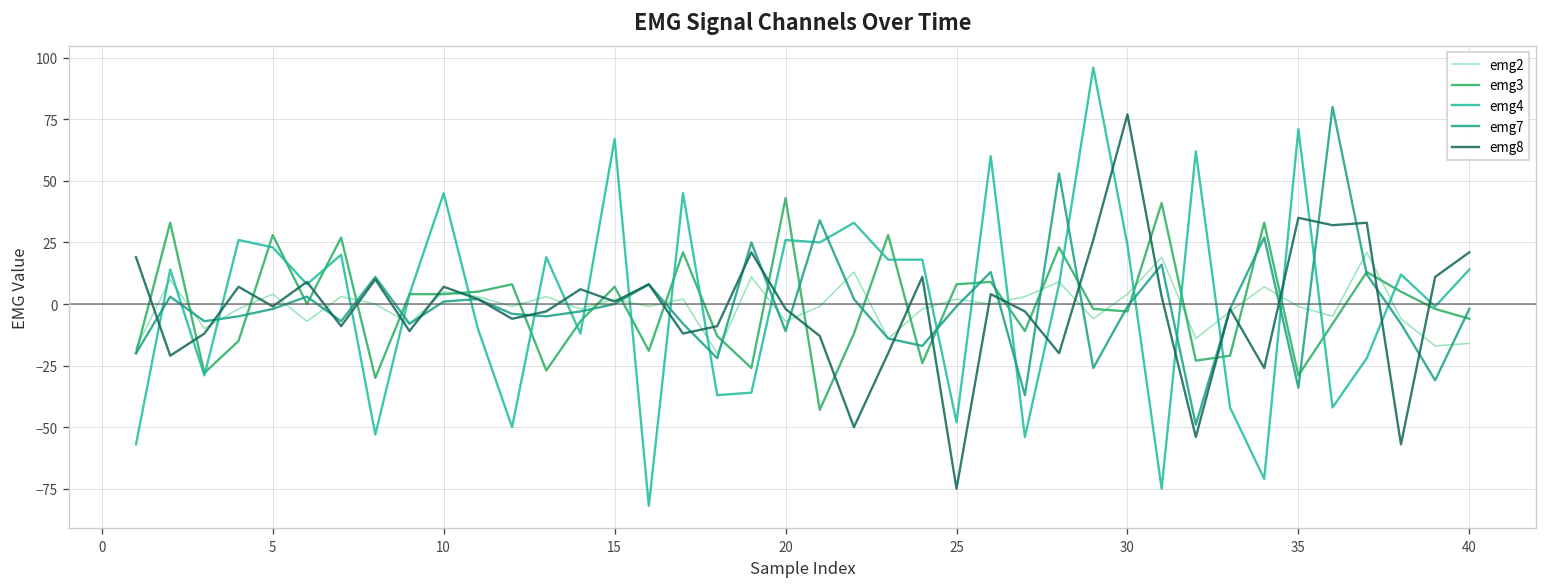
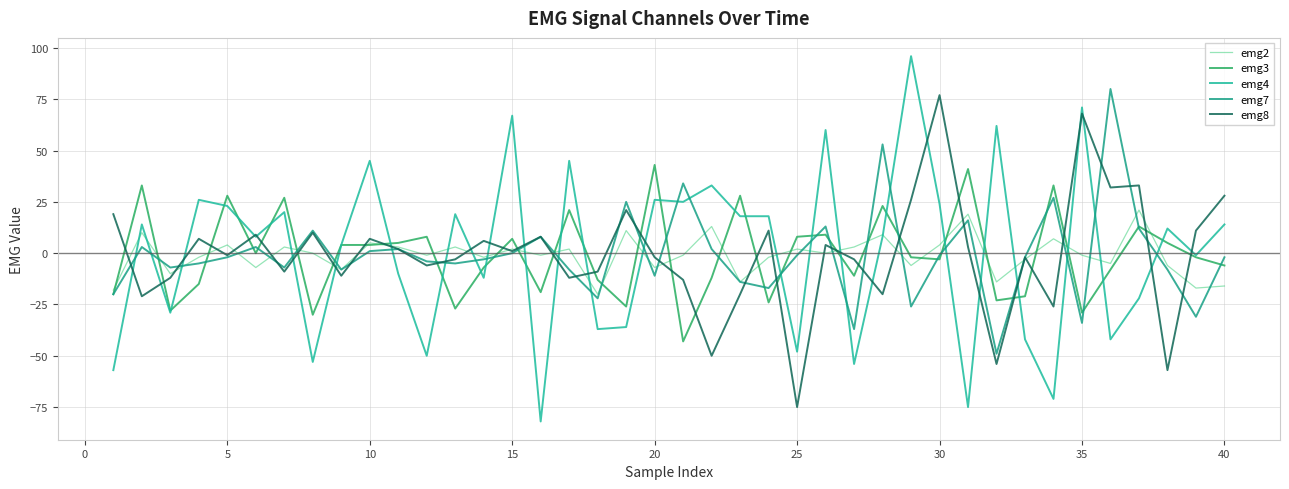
  {
    "emg8": {
      "10": 7,
      "20": -2,
      "25": -75,
      "30": 77,
-     "35": 35,
-     "40": 21
+     "35": 68,
+     "40": 28
    }
  }
